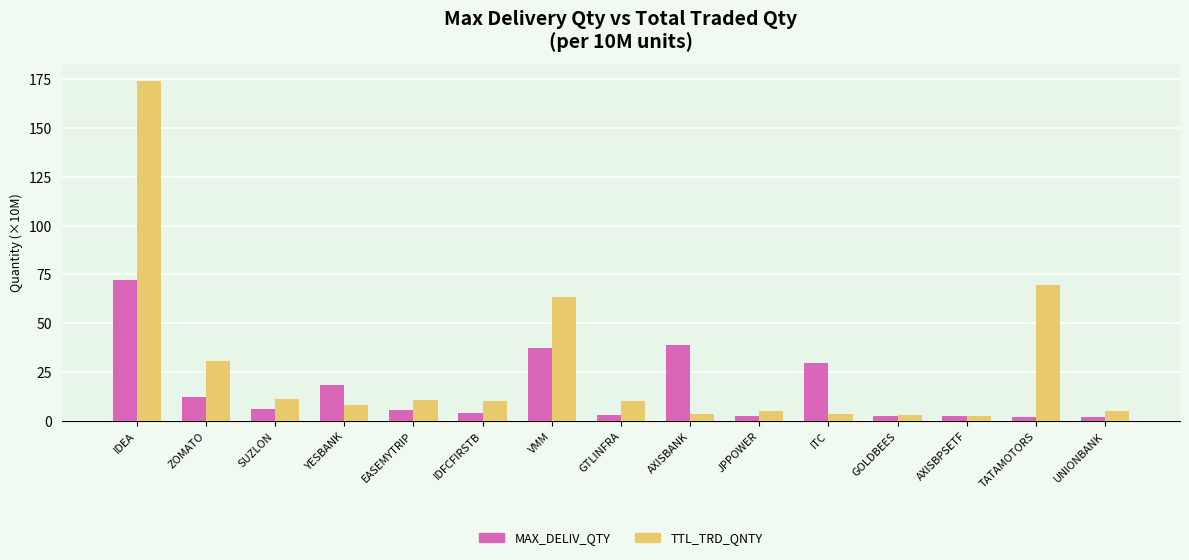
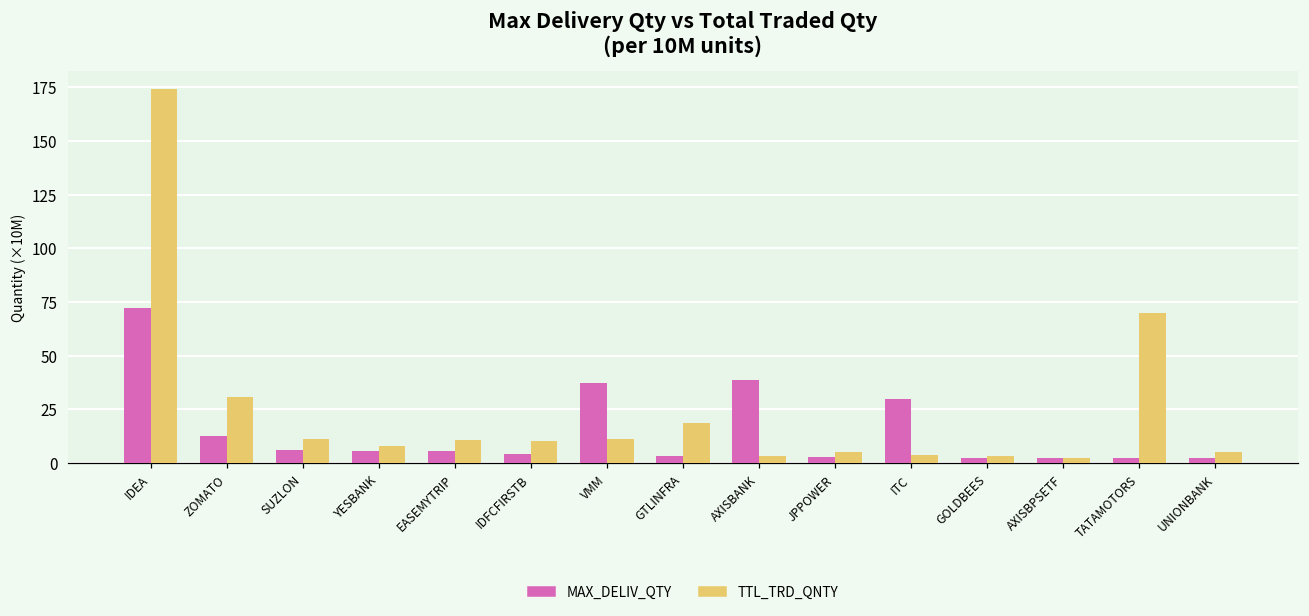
  {
    "MAX_DELIV_QTY": {
      "IDEA": 72,
      "ZOMATO": 12,
      "SUZLON": 6,
-     "YESBANK": 19,
+     "YESBANK": 6,
      "EASEMYTRIP": 5,
      "IDFCFIRSTB": 4,
      "VMM": 37,
      "GTLINFRA": 3,
      "AXISBANK": 39,
      "JPPOWER": 3,
      "ITC": 30,
      "GOLDBEES": 2,
      "AXISBPSETF": 2,
      "TATAMOTORS": 2,
      "UNIONBANK": 2
    },
    "TTL_TRD_QNTY": {
      "IDEA": 174,
      "ZOMATO": 31,
      "SUZLON": 11,
      "YESBANK": 8,
      "EASEMYTRIP": 11,
      "IDFCFIRSTB": 10,
-     "VMM": 63,
-     "GTLINFRA": 10,
+     "VMM": 11,
+     "GTLINFRA": 19,
      "AXISBANK": 3,
      "JPPOWER": 5,
      "ITC": 4,
      "GOLDBEES": 3,
      "AXISBPSETF": 2,
      "TATAMOTORS": 70,
      "UNIONBANK": 5
    }
  }
